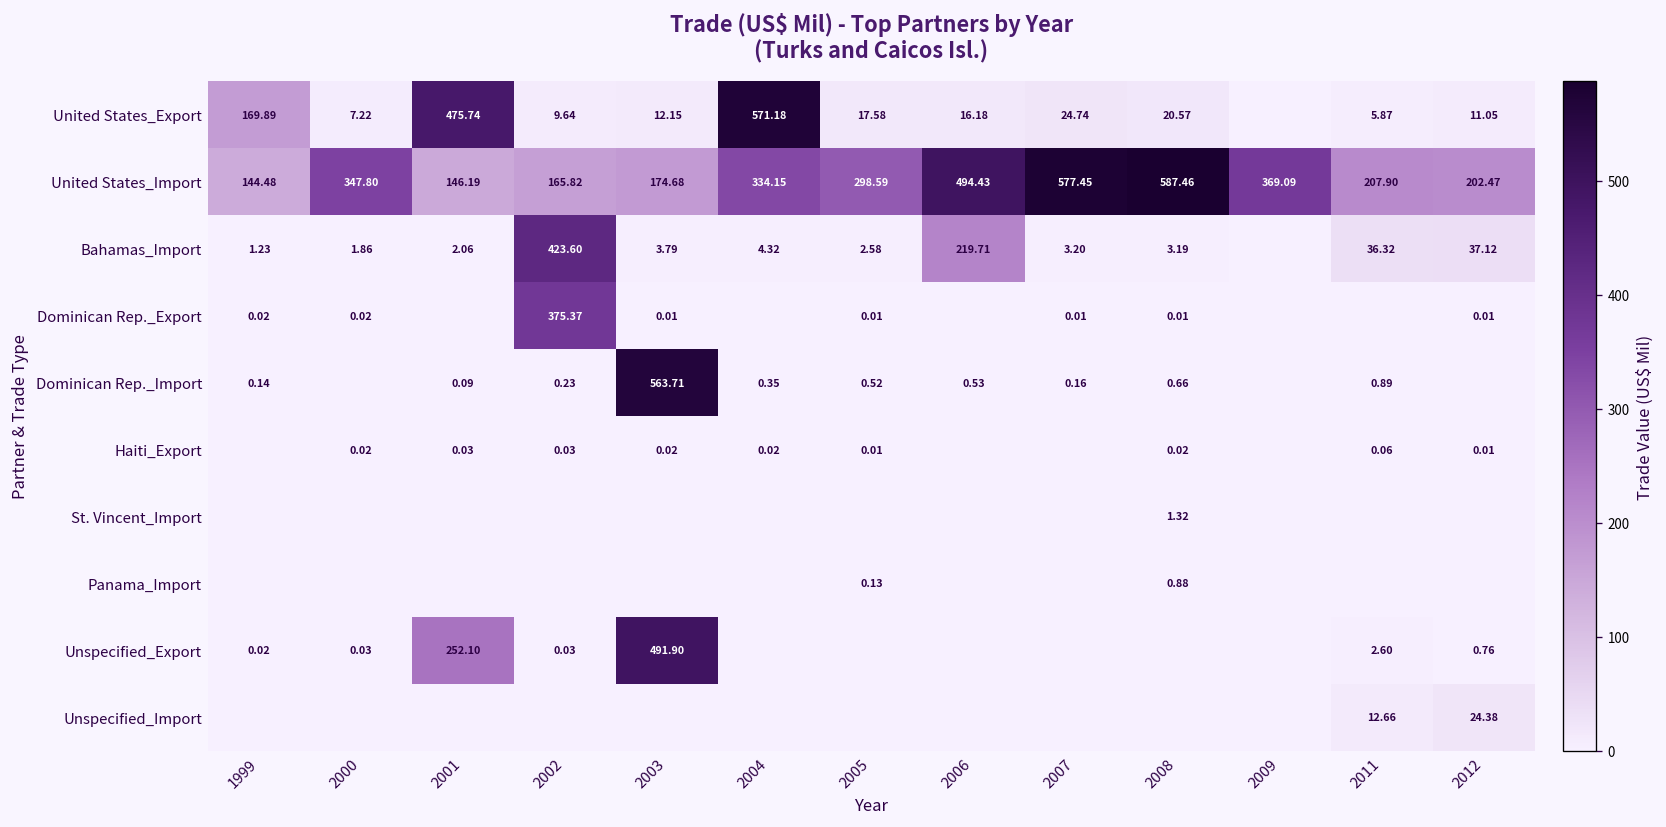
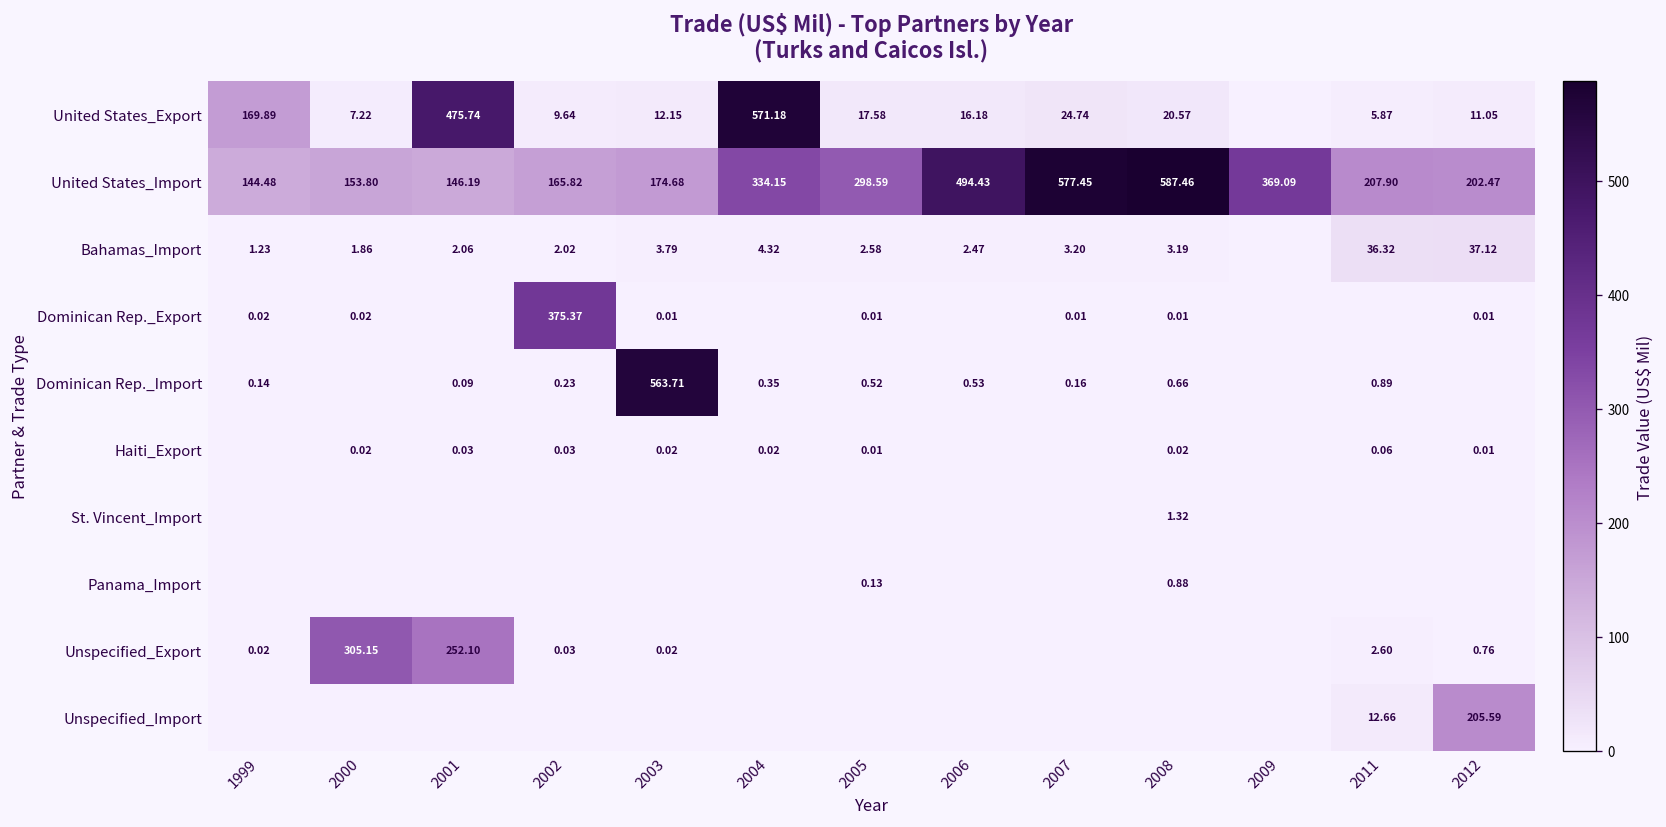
  {
    "United States_Export": {
      "1999": 169.89,
      "2000": 7.22,
      "2001": 475.74,
      "2002": 9.64,
      "2003": 12.15,
      "2004": 571.18,
      "2005": 17.58,
      "2006": 16.18,
      "2007": 24.74,
      "2008": 20.57,
      "2011": 5.87,
      "2012": 11.05
    },
    "United States_Import": {
      "1999": 144.48,
-     "2000": 347.80,
+     "2000": 153.80,
      "2001": 146.19,
      "2002": 165.82,
      "2003": 174.68,
      "2004": 334.15,
      "2005": 298.59,
      "2006": 494.43,
      "2007": 577.45,
      "2008": 587.46,
      "2009": 369.09,
      "2011": 207.90,
      "2012": 202.47
    },
    "Bahamas_Import": {
      "1999": 1.23,
      "2000": 1.86,
      "2001": 2.06,
-     "2002": 423.60,
+     "2002": 2.02,
      "2003": 3.79,
      "2004": 4.32,
      "2005": 2.58,
-     "2006": 219.71,
+     "2006": 2.47,
      "2007": 3.20,
      "2008": 3.19,
      "2011": 36.32,
      "2012": 37.12
    },
    "Dominican Rep._Export": {
      "1999": 0.02,
      "2000": 0.02,
      "2002": 375.37,
      "2003": 0.01,
      "2005": 0.01,
      "2007": 0.01,
      "2008": 0.01,
      "2012": 0.01
    },
    "Dominican Rep._Import": {
      "1999": 0.14,
      "2001": 0.09,
      "2002": 0.23,
      "2003": 563.71,
      "2004": 0.35,
      "2005": 0.52,
      "2006": 0.53,
      "2007": 0.16,
      "2008": 0.66,
      "2011": 0.89
    },
    "Haiti_Export": {
      "2000": 0.02,
      "2001": 0.03,
      "2002": 0.03,
      "2003": 0.02,
      "2004": 0.02,
      "2005": 0.01,
      "2008": 0.02,
      "2011": 0.06,
      "2012": 0.01
    },
    "St. Vincent_Import": {
      "2008": 1.32
    },
    "Panama_Import": {
      "2005": 0.13,
      "2008": 0.88
    },
    "Unspecified_Export": {
      "1999": 0.02,
-     "2000": 0.03,
+     "2000": 305.15,
      "2001": 252.10,
      "2002": 0.03,
-     "2003": 491.90,
+     "2003": 0.02,
      "2011": 2.60,
      "2012": 0.76
    },
    "Unspecified_Import": {
      "2011": 12.66,
-     "2012": 24.38
+     "2012": 205.59
    }
  }
